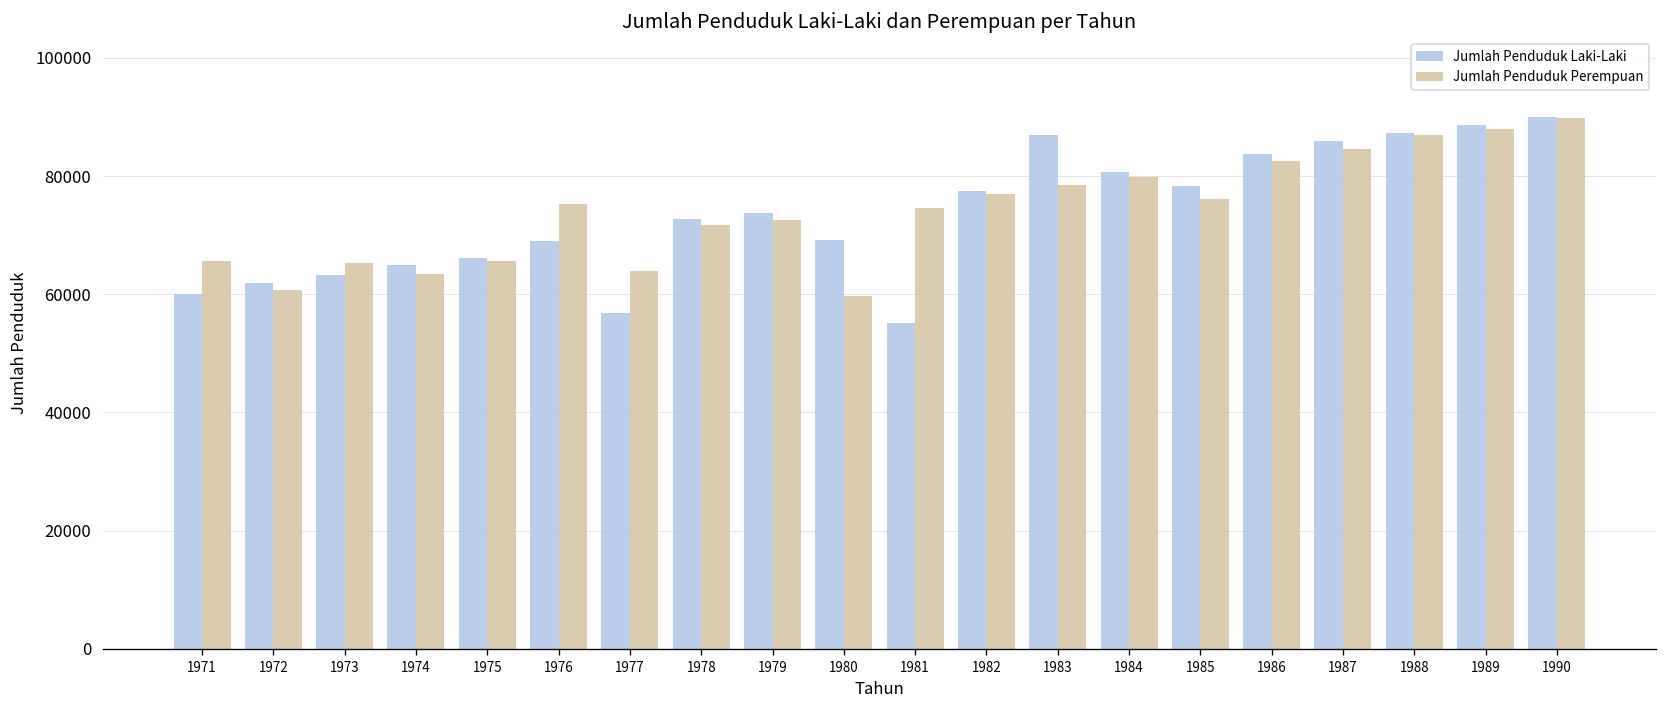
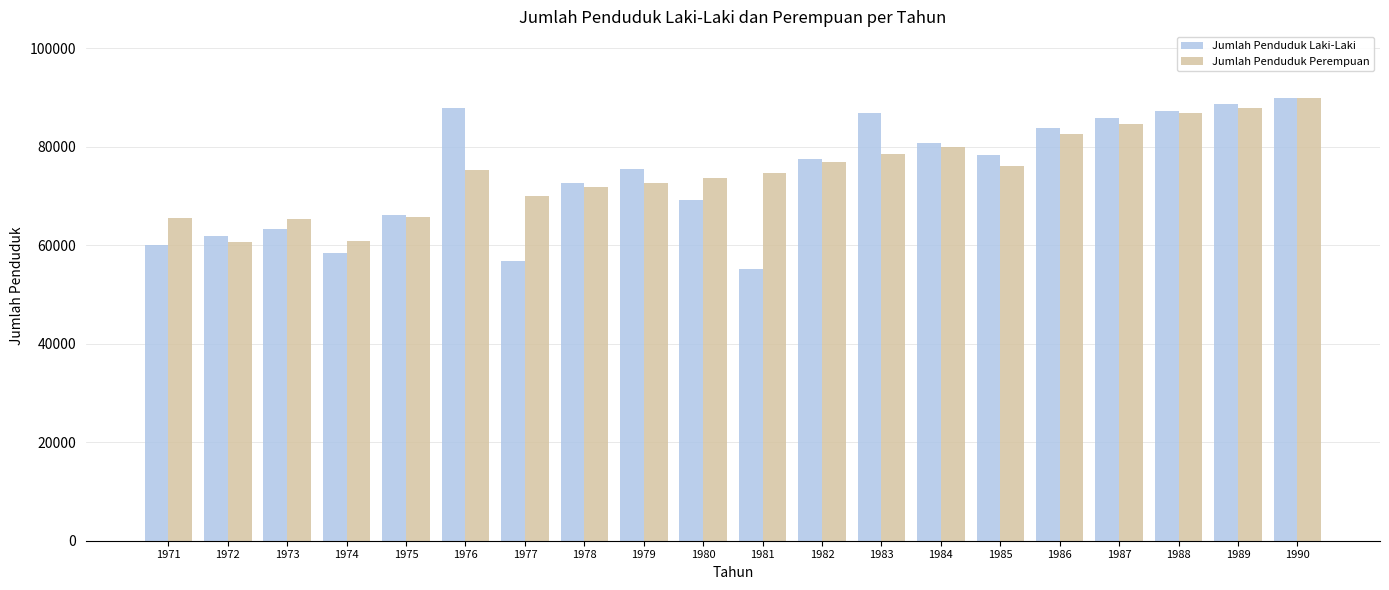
  {
    "Jumlah Penduduk Laki-Laki": {
      "1971": 60000,
      "1972": 62000,
      "1973": 63000,
-     "1974": 65000,
+     "1974": 59000,
      "1975": 66000,
-     "1976": 69000,
+     "1976": 88000,
      "1977": 57000,
      "1978": 73000,
-     "1979": 74000,
+     "1979": 76000,
      "1980": 69000,
      "1981": 55000,
      "1982": 78000,
      "1983": 87000,
      "1984": 81000,
      "1985": 78000,
      "1986": 84000,
      "1987": 86000,
      "1988": 87000,
      "1989": 89000,
      "1990": 90000
    },
    "Jumlah Penduduk Perempuan": {
      "1971": 66000,
      "1972": 61000,
      "1973": 65000,
-     "1974": 63000,
+     "1974": 61000,
      "1975": 66000,
      "1976": 75000,
-     "1977": 64000,
+     "1977": 70000,
      "1978": 72000,
      "1979": 73000,
-     "1980": 60000,
+     "1980": 74000,
      "1981": 75000,
      "1982": 77000,
      "1983": 79000,
      "1984": 80000,
      "1985": 76000,
      "1986": 83000,
      "1987": 85000,
      "1988": 87000,
      "1989": 88000,
      "1990": 90000
    }
  }
